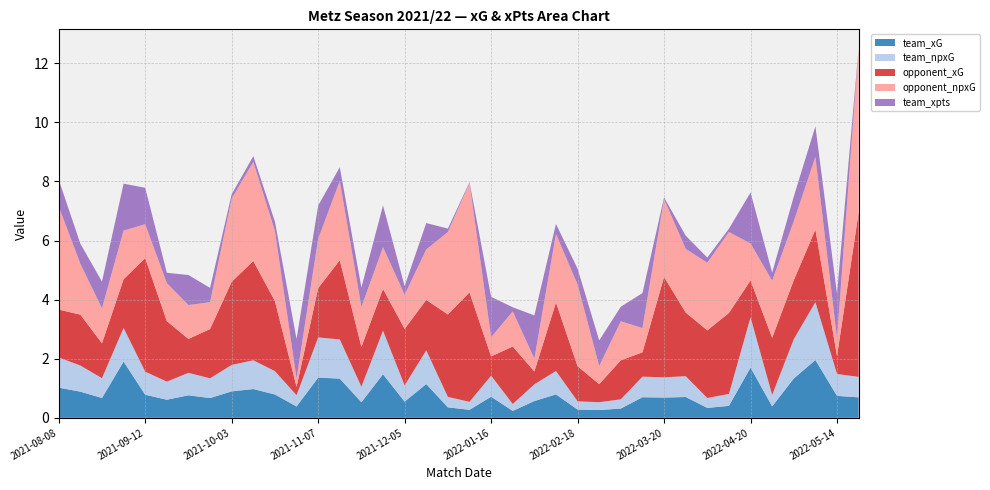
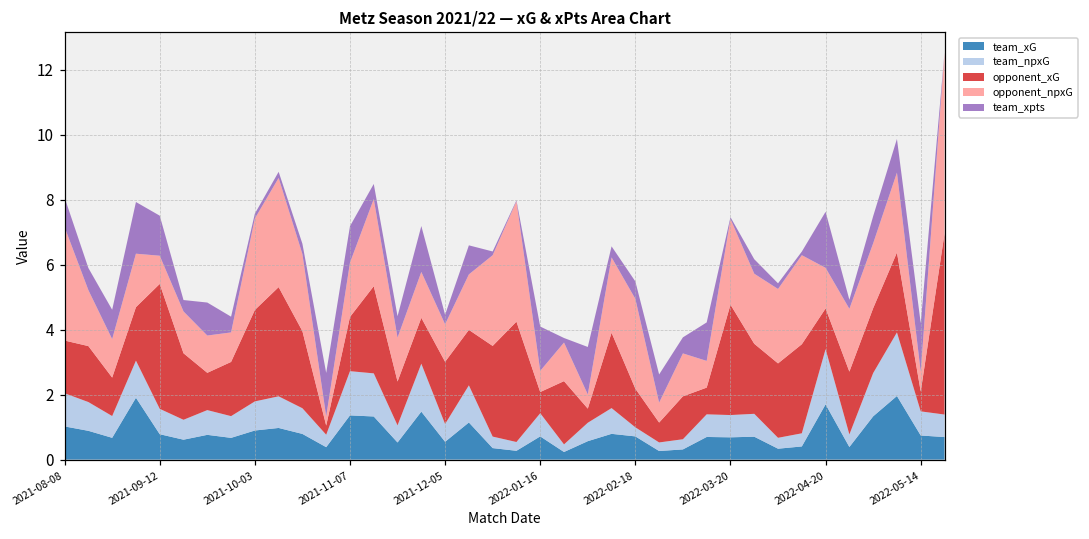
  {
    "team_xG": {
      "2021-08-08": 1.0,
      "2021-09-12": 0.8,
      "2021-10-03": 0.9,
      "2021-11-07": 1.4,
      "2021-12-05": 0.5,
      "2022-01-16": 0.7,
-     "2022-02-18": 0.3,
+     "2022-02-18": 0.7,
      "2022-03-20": 0.7,
      "2022-04-20": 1.7,
      "2022-05-14": 0.7
    },
    "team_npxG": {
      "2021-08-08": 1.0,
      "2021-09-12": 0.8,
      "2021-10-03": 0.9,
      "2021-11-07": 1.4,
      "2021-12-05": 0.5,
      "2022-01-16": 0.7,
      "2022-02-18": 0.3,
      "2022-03-20": 0.7,
      "2022-04-20": 1.7,
      "2022-05-14": 0.7
    },
    "opponent_xG": {
      "2021-08-08": 1.6,
      "2021-09-12": 3.8,
      "2021-10-03": 2.8,
      "2021-11-07": 1.7,
      "2021-12-05": 1.9,
      "2022-01-16": 0.7,
      "2022-02-18": 1.2,
      "2022-03-20": 3.4,
      "2022-04-20": 1.3,
      "2022-05-14": 0.6
    },
    "opponent_npxG": {
      "2021-08-08": 3.5,
-     "2021-09-12": 1.1,
+     "2021-09-12": 0.9,
      "2021-10-03": 2.8,
      "2021-11-07": 1.7,
      "2021-12-05": 1.2,
      "2022-01-16": 0.7,
      "2022-02-18": 2.8,
      "2022-04-20": 1.3,
      "2022-05-14": 0.6
    },
    "team_xpts": {
      "2021-08-08": 0.9,
      "2021-09-12": 1.2,
      "2021-10-03": 0.2,
      "2021-11-07": 1.1,
      "2021-12-05": 0.3,
      "2022-01-16": 1.4,
      "2022-02-18": 0.5,
      "2022-04-20": 1.7,
      "2022-05-14": 1.5
    }
  }
